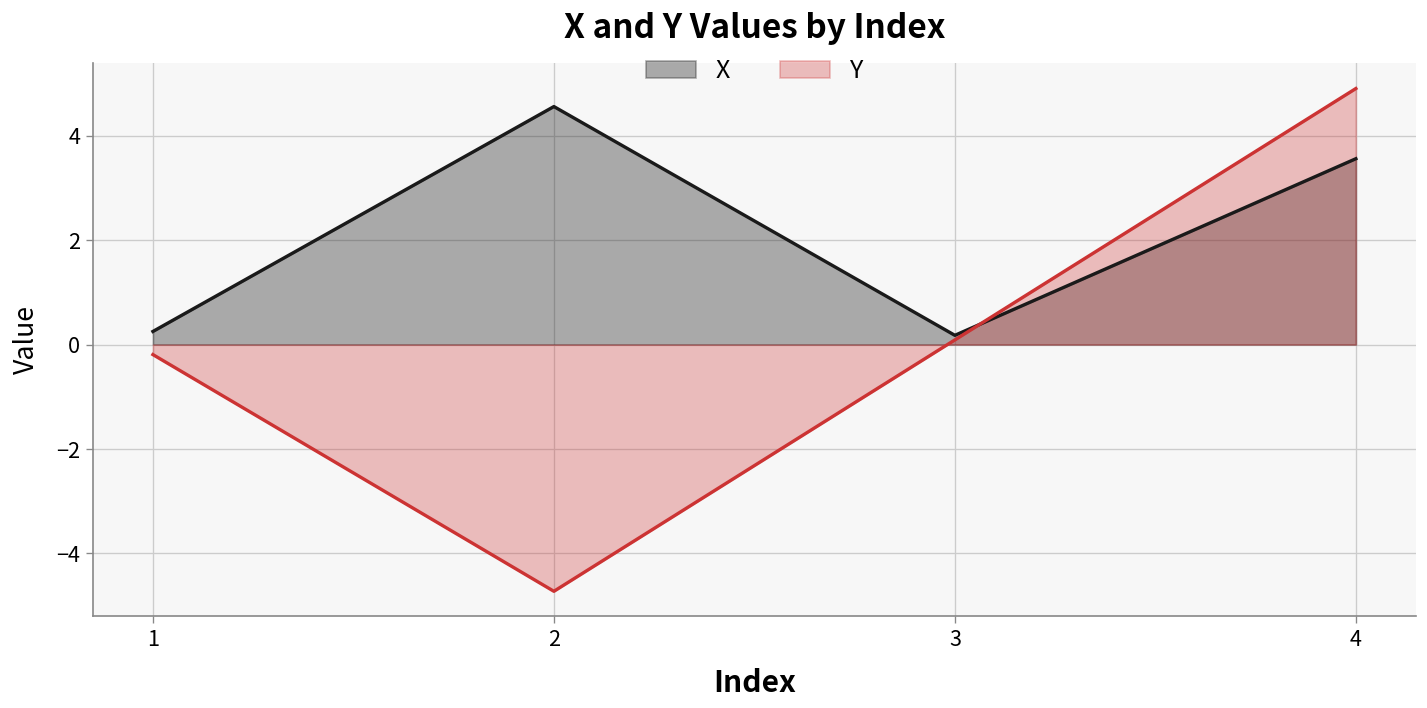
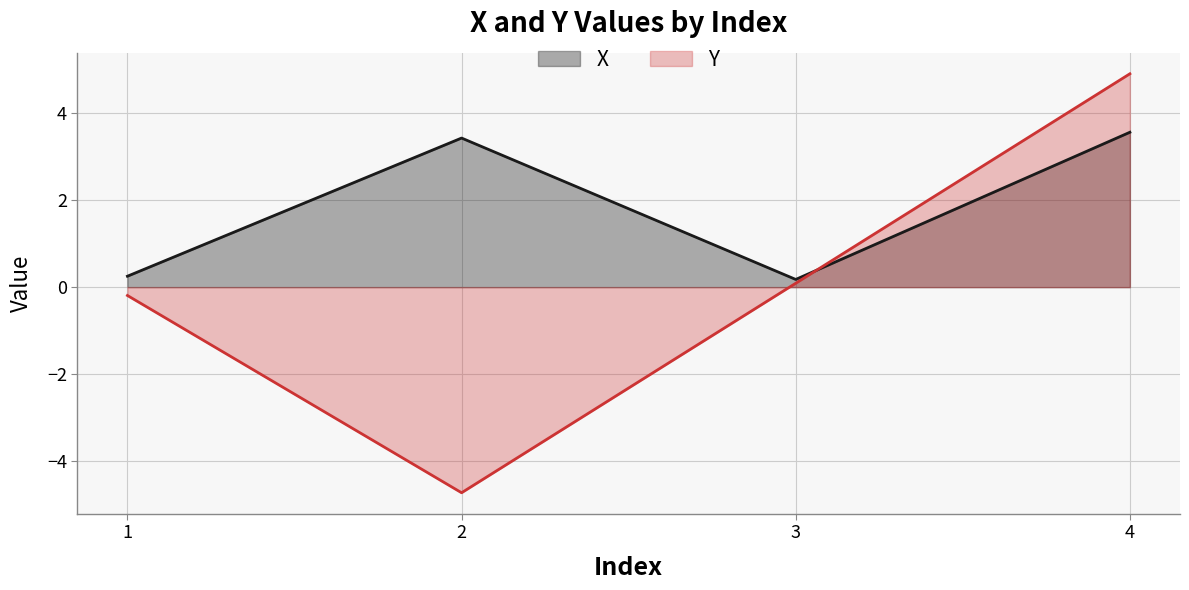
  {
    "X": {
      "1": 0.3,
-     "2": 4.6,
+     "2": 3.4,
      "3": 0.2,
      "4": 3.6
    }
  }
